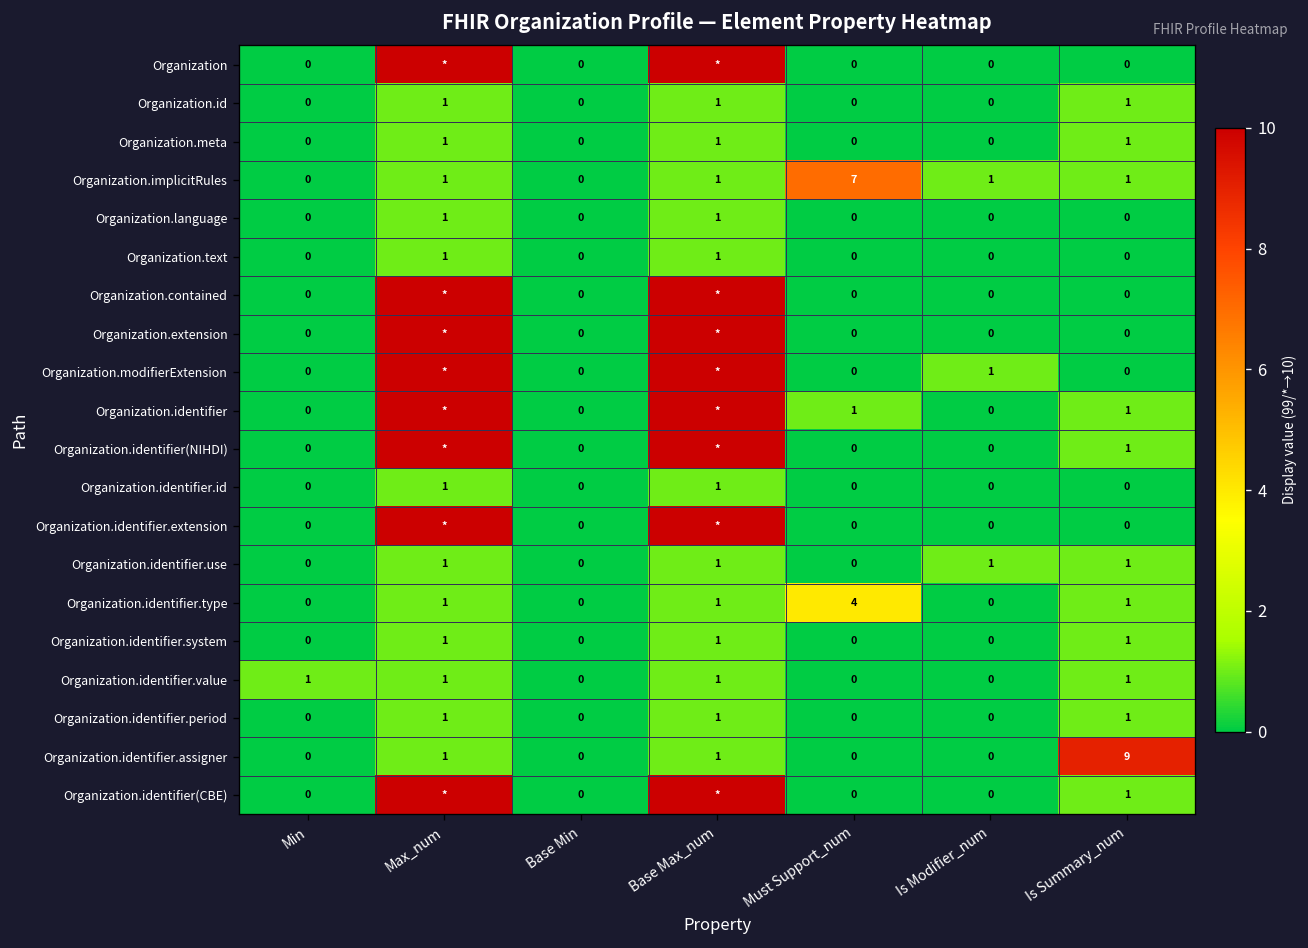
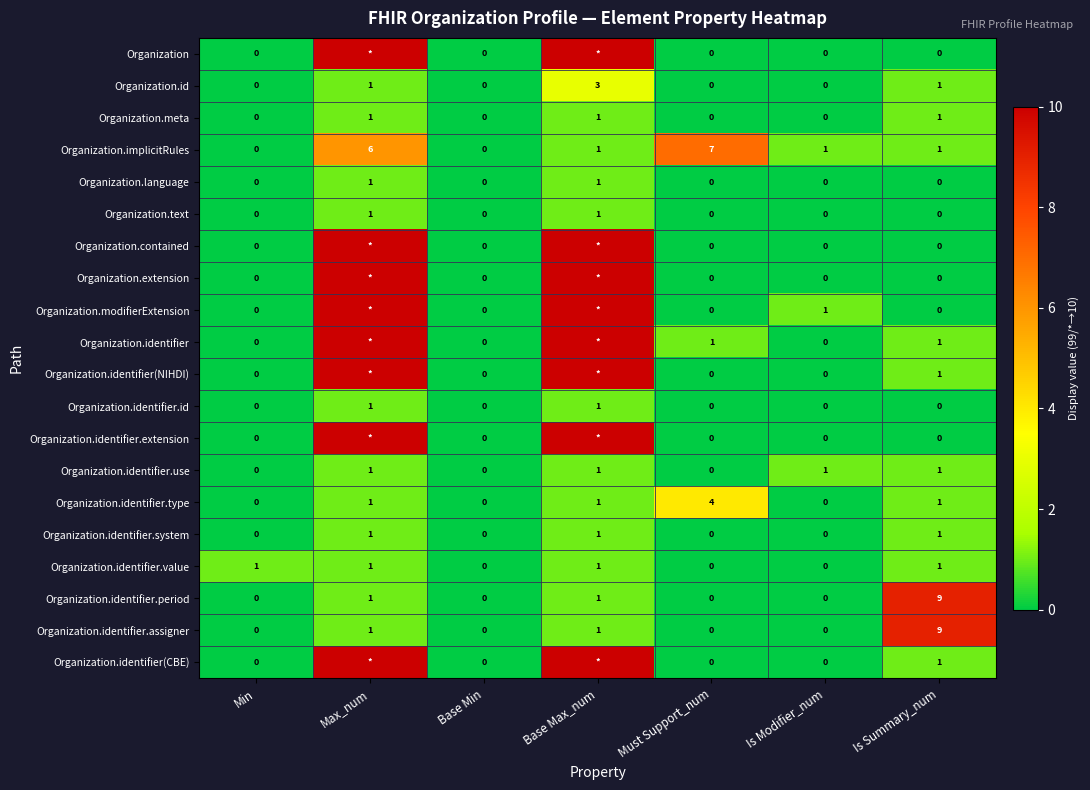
  {
    "Organization": {
      "Min": 0,
      "Base Min": 0,
      "Must Support_num": 0,
      "Is Modifier_num": 0,
      "Is Summary_num": 0
    },
    "Organization.id": {
      "Min": 0,
      "Max_num": 1,
      "Base Min": 0,
-     "Base Max_num": 1,
+     "Base Max_num": 3,
      "Must Support_num": 0,
      "Is Modifier_num": 0,
      "Is Summary_num": 1
    },
    "Organization.meta": {
      "Min": 0,
      "Max_num": 1,
      "Base Min": 0,
      "Base Max_num": 1,
      "Must Support_num": 0,
      "Is Modifier_num": 0,
      "Is Summary_num": 1
    },
    "Organization.implicitRules": {
      "Min": 0,
-     "Max_num": 1,
+     "Max_num": 6,
      "Base Min": 0,
      "Base Max_num": 1,
      "Must Support_num": 7,
      "Is Modifier_num": 1,
      "Is Summary_num": 1
    },
    "Organization.language": {
      "Min": 0,
      "Max_num": 1,
      "Base Min": 0,
      "Base Max_num": 1,
      "Must Support_num": 0,
      "Is Modifier_num": 0,
      "Is Summary_num": 0
    },
    "Organization.text": {
      "Min": 0,
      "Max_num": 1,
      "Base Min": 0,
      "Base Max_num": 1,
      "Must Support_num": 0,
      "Is Modifier_num": 0,
      "Is Summary_num": 0
    },
    "Organization.contained": {
      "Min": 0,
      "Base Min": 0,
      "Must Support_num": 0,
      "Is Modifier_num": 0,
      "Is Summary_num": 0
    },
    "Organization.extension": {
      "Min": 0,
      "Base Min": 0,
      "Must Support_num": 0,
      "Is Modifier_num": 0,
      "Is Summary_num": 0
    },
    "Organization.modifierExtension": {
      "Min": 0,
      "Base Min": 0,
      "Must Support_num": 0,
      "Is Modifier_num": 1,
      "Is Summary_num": 0
    },
    "Organization.identifier": {
      "Min": 0,
      "Base Min": 0,
      "Must Support_num": 1,
      "Is Modifier_num": 0,
      "Is Summary_num": 1
    },
    "Organization.identifier(NIHDI)": {
      "Min": 0,
      "Base Min": 0,
      "Must Support_num": 0,
      "Is Modifier_num": 0,
      "Is Summary_num": 1
    },
    "Organization.identifier.id": {
      "Min": 0,
      "Max_num": 1,
      "Base Min": 0,
      "Base Max_num": 1,
      "Must Support_num": 0,
      "Is Modifier_num": 0,
      "Is Summary_num": 0
    },
    "Organization.identifier.extension": {
      "Min": 0,
      "Base Min": 0,
      "Must Support_num": 0,
      "Is Modifier_num": 0,
      "Is Summary_num": 0
    },
    "Organization.identifier.use": {
      "Min": 0,
      "Max_num": 1,
      "Base Min": 0,
      "Base Max_num": 1,
      "Must Support_num": 0,
      "Is Modifier_num": 1,
      "Is Summary_num": 1
    },
    "Organization.identifier.type": {
      "Min": 0,
      "Max_num": 1,
      "Base Min": 0,
      "Base Max_num": 1,
      "Must Support_num": 4,
      "Is Modifier_num": 0,
      "Is Summary_num": 1
    },
    "Organization.identifier.system": {
      "Min": 0,
      "Max_num": 1,
      "Base Min": 0,
      "Base Max_num": 1,
      "Must Support_num": 0,
      "Is Modifier_num": 0,
      "Is Summary_num": 1
    },
    "Organization.identifier.value": {
      "Min": 1,
      "Max_num": 1,
      "Base Min": 0,
      "Base Max_num": 1,
      "Must Support_num": 0,
      "Is Modifier_num": 0,
      "Is Summary_num": 1
    },
    "Organization.identifier.period": {
      "Min": 0,
      "Max_num": 1,
      "Base Min": 0,
      "Base Max_num": 1,
      "Must Support_num": 0,
      "Is Modifier_num": 0,
-     "Is Summary_num": 1
+     "Is Summary_num": 9
    },
    "Organization.identifier.assigner": {
      "Min": 0,
      "Max_num": 1,
      "Base Min": 0,
      "Base Max_num": 1,
      "Must Support_num": 0,
      "Is Modifier_num": 0,
      "Is Summary_num": 9
    },
    "Organization.identifier(CBE)": {
      "Min": 0,
      "Base Min": 0,
      "Must Support_num": 0,
      "Is Modifier_num": 0,
      "Is Summary_num": 1
    }
  }
